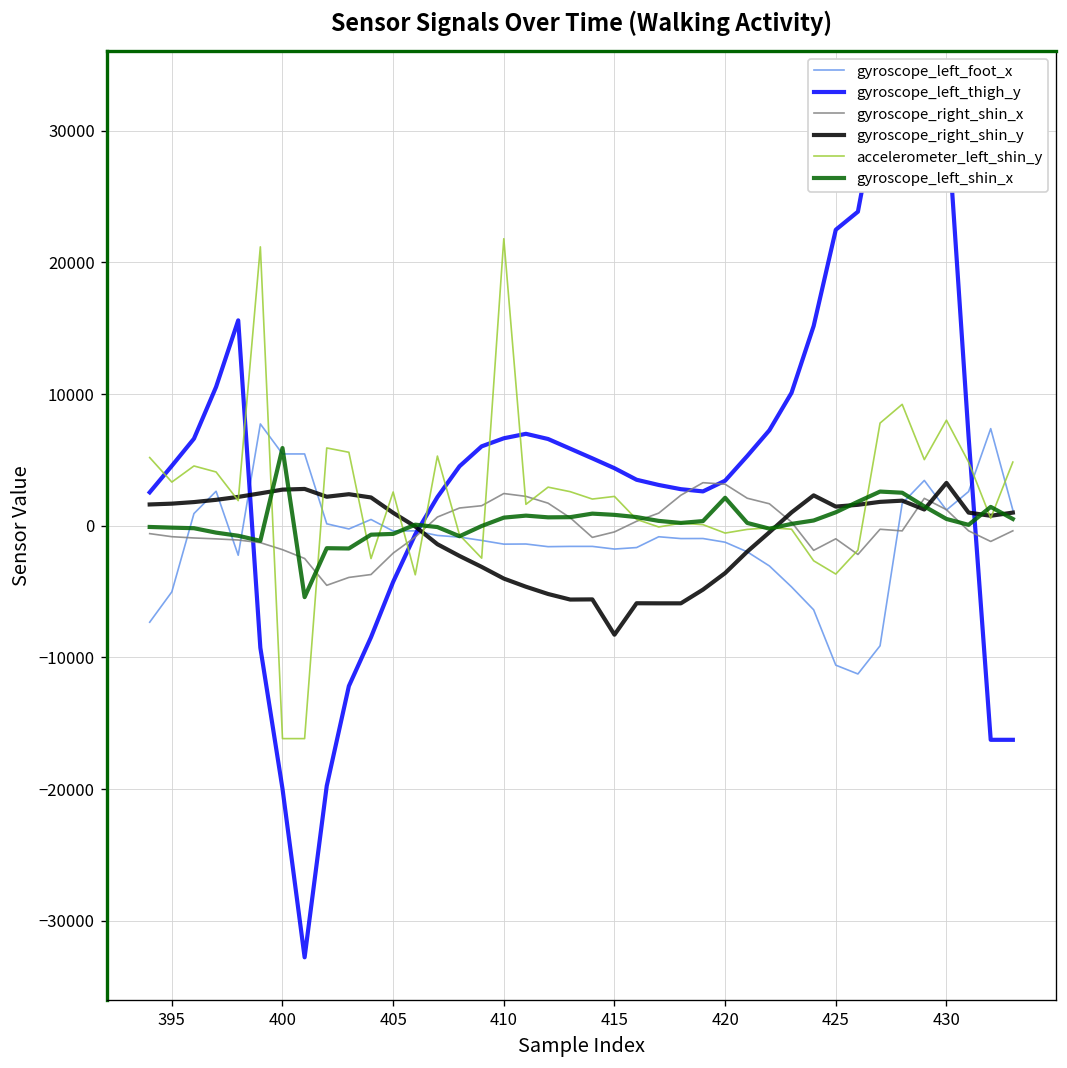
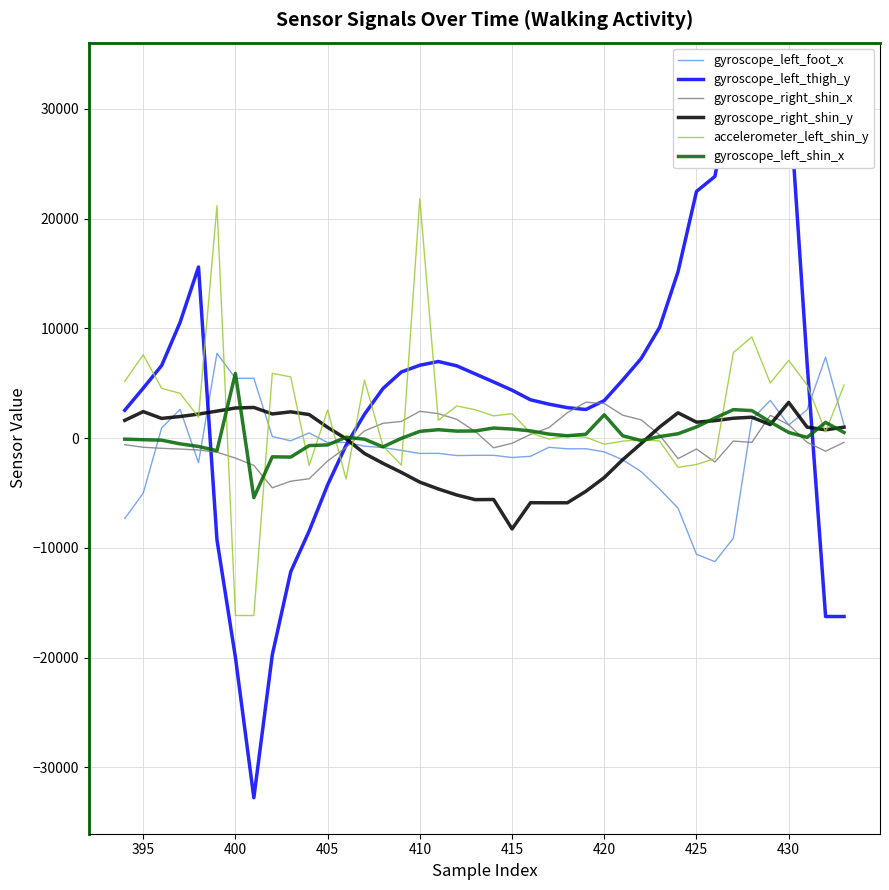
  {
    "gyroscope_left_foot_x": {
      "395": -5000,
      "400": 5500,
      "410": -1400,
      "415": -1800,
      "420": -1200,
      "425": -10600
    },
    "gyroscope_left_thigh_y": {
      "395": 4600,
      "400": -20000,
      "405": -4300,
      "410": 6600,
      "415": 4400,
      "420": 3400,
      "425": 22500
    },
    "gyroscope_right_shin_x": {
      "395": -800,
      "400": -1800,
      "405": -2100,
      "410": 2500,
      "415": -500,
      "420": 3200,
      "425": -1000
    },
    "gyroscope_right_shin_y": {
-     "395": 1700,
+     "395": 2400,
      "400": 2700,
      "405": 1000,
      "410": -4000,
      "415": -8300,
      "420": -3600,
      "425": 1500,
      "430": 3300
    },
    "accelerometer_left_shin_y": {
-     "395": 3300,
+     "395": 7600,
      "400": -16200,
      "405": 2600,
      "410": 21800,
      "415": 2200,
      "420": -600,
-     "425": -3700,
-     "430": 8000
+     "425": -2400,
+     "430": 7100
    },
    "gyroscope_left_shin_x": {
      "395": -100,
      "400": 5900,
      "410": 600,
      "415": 800,
      "420": 2100,
      "425": 1000,
      "430": 500
    }
  }
